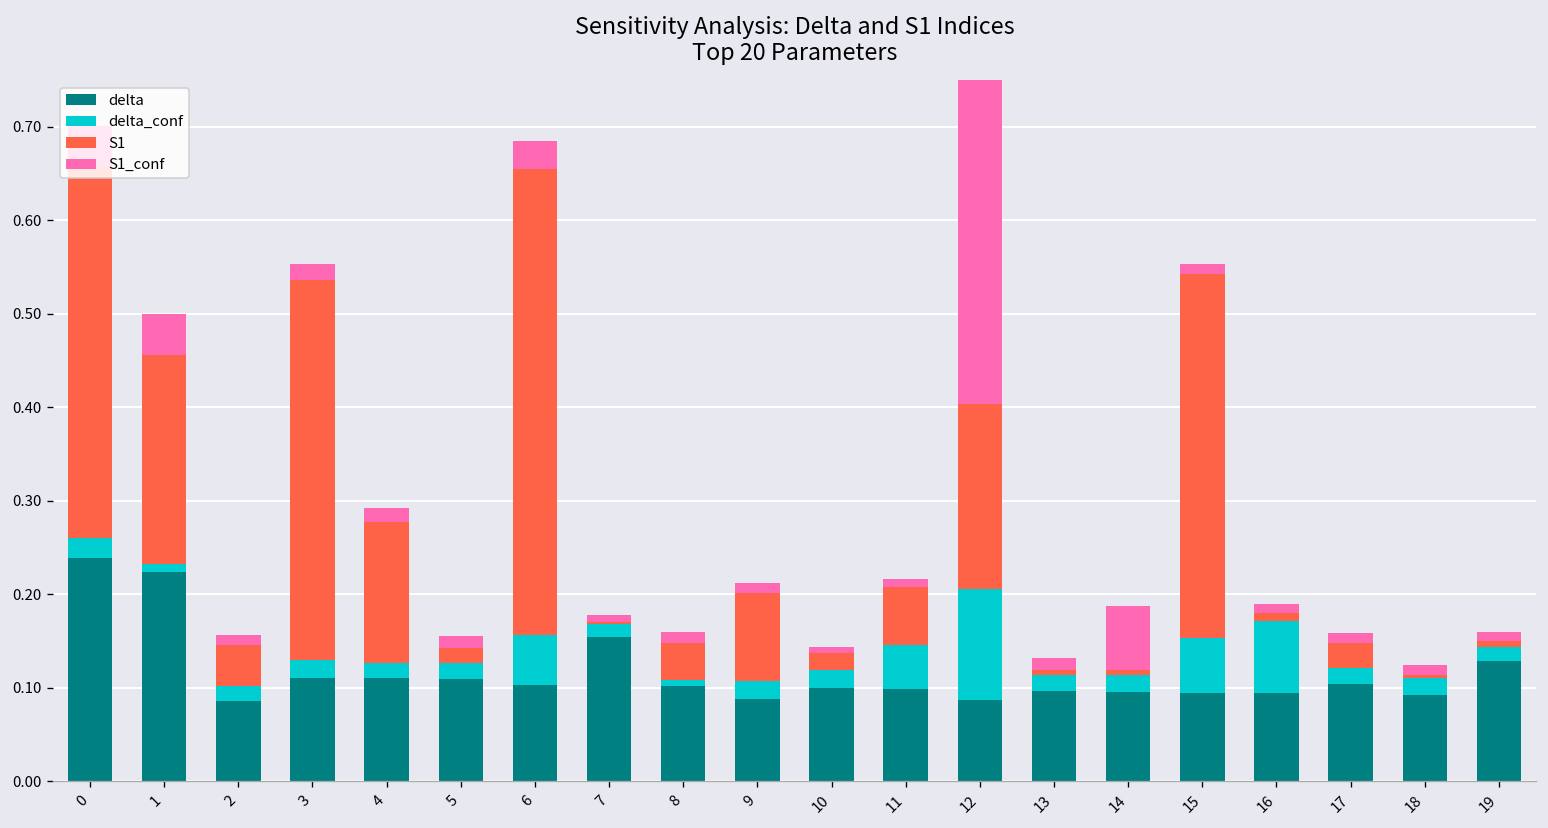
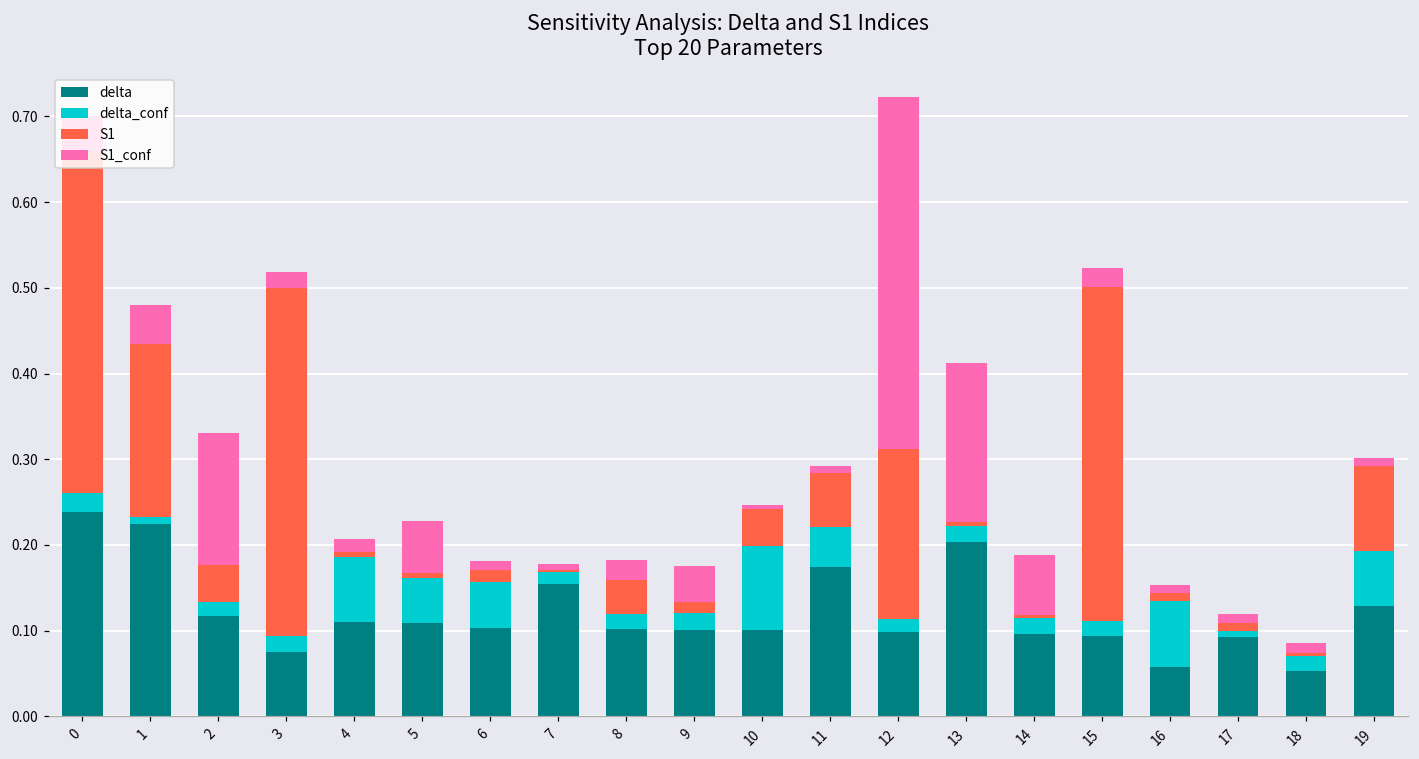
  {
    "delta": {
      "0": 0.24,
      "1": 0.22,
-     "2": 0.09,
-     "3": 0.11,
+     "2": 0.12,
+     "3": 0.08,
      "4": 0.11,
      "5": 0.11,
      "6": 0.10,
      "7": 0.15,
      "8": 0.10,
-     "9": 0.09,
+     "9": 0.10,
      "10": 0.10,
-     "11": 0.10,
-     "12": 0.09,
-     "13": 0.10,
+     "11": 0.17,
+     "12": 0.10,
+     "13": 0.20,
      "14": 0.10,
      "15": 0.09,
-     "16": 0.09,
-     "17": 0.10,
-     "18": 0.09,
+     "16": 0.06,
+     "17": 0.09,
+     "18": 0.05,
      "19": 0.13
    },
    "delta_conf": {
      "0": 0.02,
      "1": 0.01,
      "2": 0.02,
      "3": 0.02,
-     "4": 0.02,
-     "5": 0.02,
+     "4": 0.08,
+     "5": 0.05,
      "6": 0.05,
      "7": 0.01,
-     "8": 0.01,
+     "8": 0.02,
      "9": 0.02,
-     "10": 0.02,
+     "10": 0.10,
      "11": 0.05,
-     "12": 0.12,
+     "12": 0.02,
      "13": 0.02,
      "14": 0.02,
-     "15": 0.06,
+     "15": 0.02,
      "16": 0.08,
-     "17": 0.02,
+     "17": 0.01,
      "18": 0.02,
-     "19": 0.01
+     "19": 0.06
    },
    "S1": {
-     "1": 0.22,
+     "1": 0.20,
      "2": 0.04,
      "3": 0.41,
-     "4": 0.15,
-     "5": 0.02,
-     "6": 0.50,
+     "4": 0.01,
+     "5": 0.01,
+     "6": 0.01,
      "8": 0.04,
-     "9": 0.09,
-     "10": 0.02,
+     "9": 0.01,
+     "10": 0.04,
      "11": 0.06,
      "12": 0.20,
      "13": 0.00,
      "14": 0.00,
      "15": 0.39,
      "16": 0.01,
-     "17": 0.03,
+     "17": 0.01,
      "18": 0.00,
-     "19": 0.01
+     "19": 0.10
    },
    "S1_conf": {
      "1": 0.04,
-     "2": 0.01,
+     "2": 0.15,
      "3": 0.02,
      "4": 0.02,
-     "5": 0.01,
-     "6": 0.03,
+     "5": 0.06,
+     "6": 0.01,
      "7": 0.01,
-     "8": 0.01,
-     "9": 0.01,
+     "8": 0.02,
+     "9": 0.04,
      "10": 0.01,
      "11": 0.01,
-     "13": 0.01,
+     "13": 0.19,
      "14": 0.07,
-     "15": 0.01,
+     "15": 0.02,
      "16": 0.01,
      "17": 0.01,
      "18": 0.01,
      "19": 0.01
    }
  }
